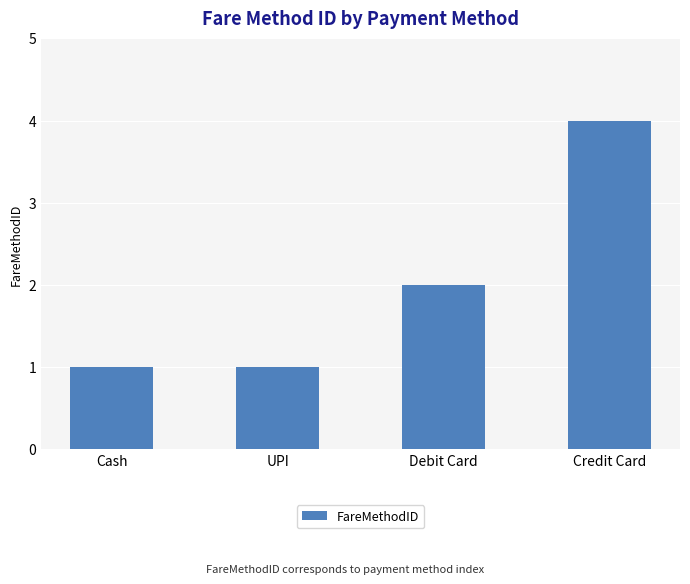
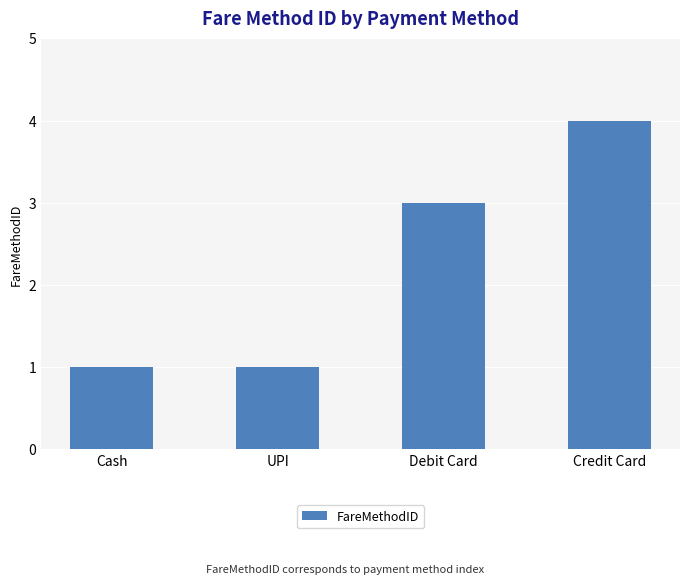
  {
    "Cash": 1,
    "UPI": 1,
-   "Debit Card": 2,
+   "Debit Card": 3,
    "Credit Card": 4
  }
